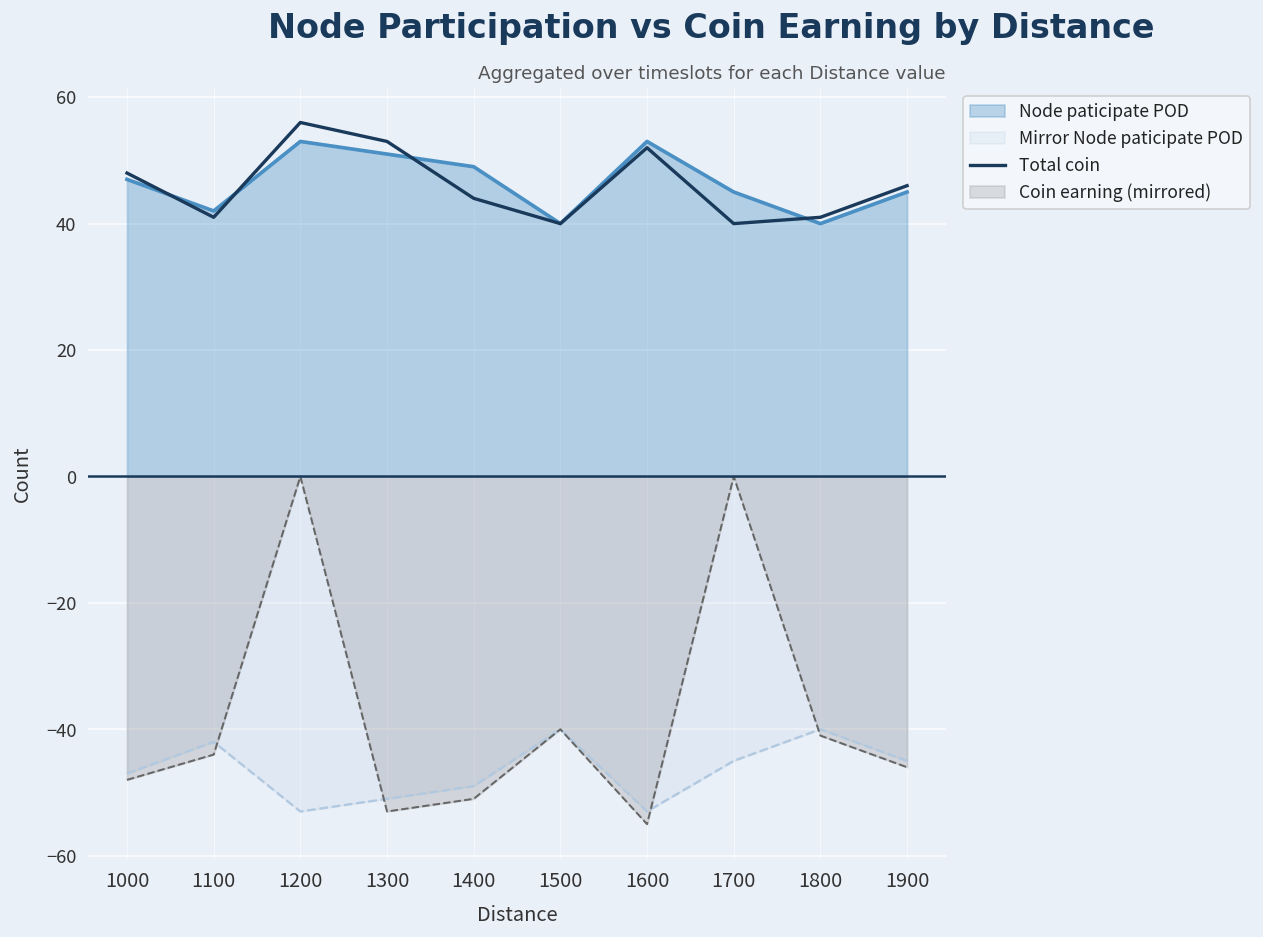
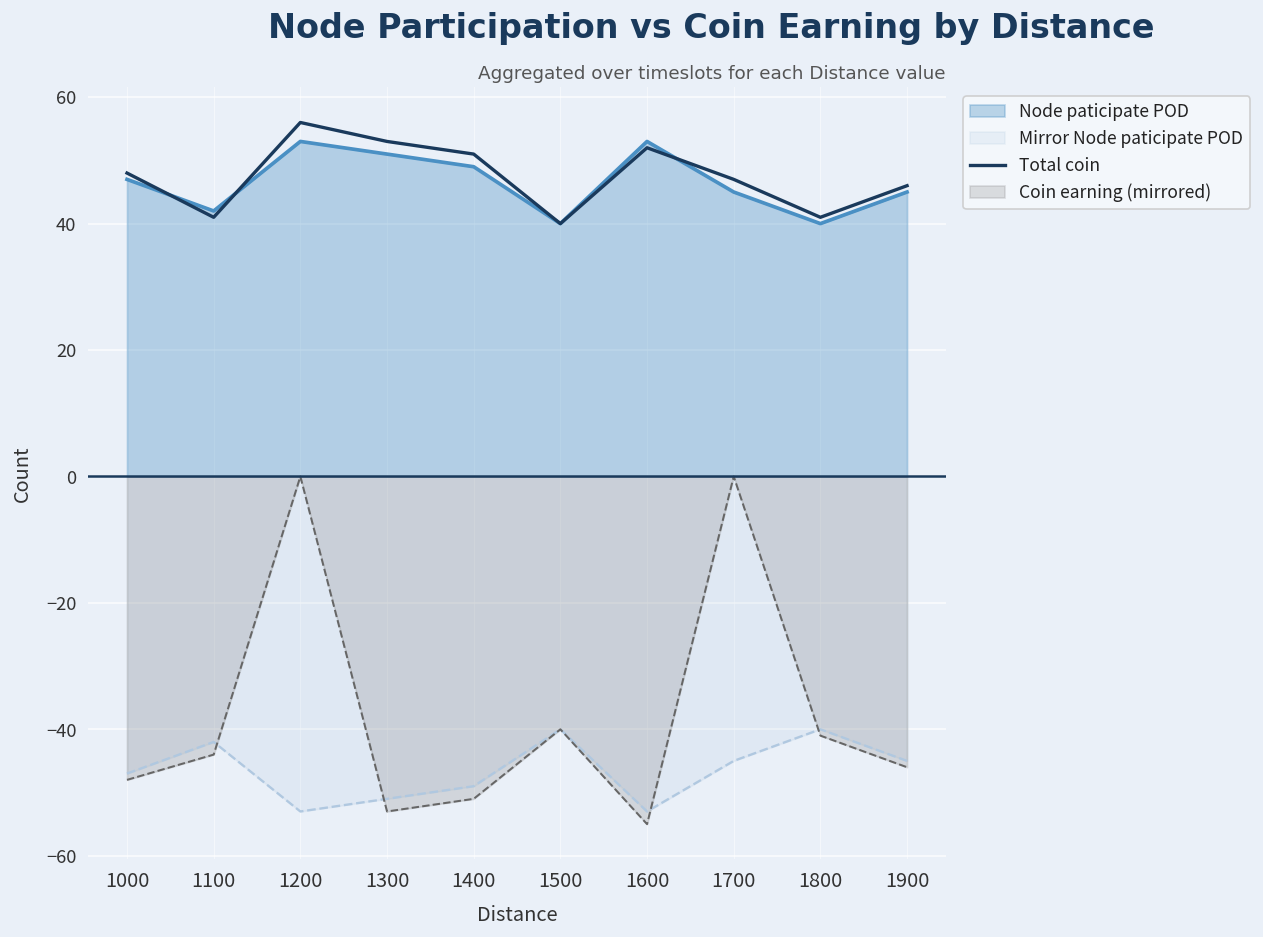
  {
    "Total coin": {
      "1000": 48,
      "1100": 41,
      "1200": 56,
      "1300": 53,
-     "1400": 44,
+     "1400": 51,
      "1600": 52,
-     "1700": 40,
+     "1700": 47,
      "1800": 41,
      "1900": 46
    }
  }
